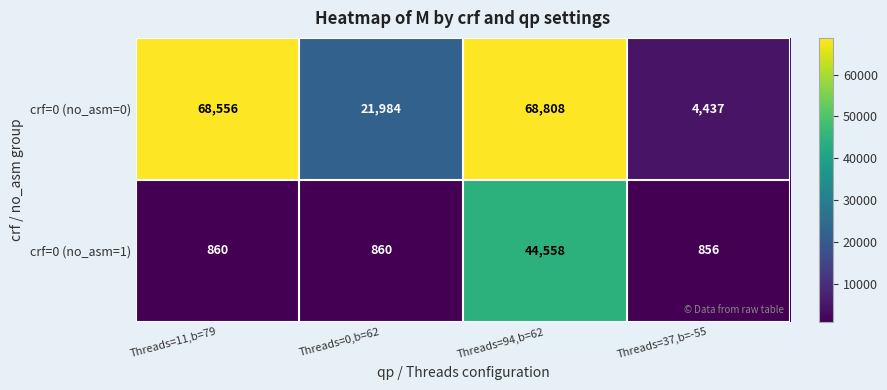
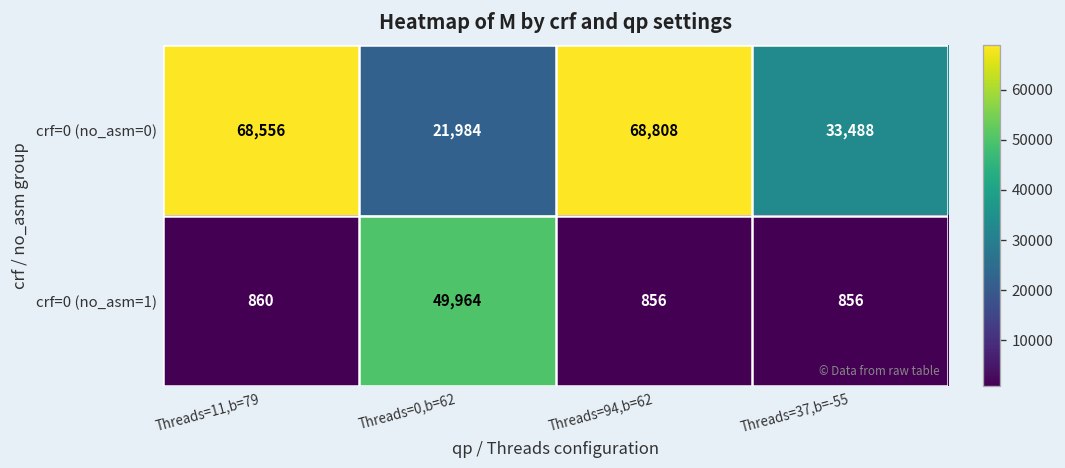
  {
    "crf=0 (no_asm=0)": {
      "Threads=11,b=79": "68,556",
      "Threads=0,b=62": "21,984",
      "Threads=94,b=62": "68,808",
-     "Threads=37,b=-55": "4,437"
+     "Threads=37,b=-55": "33,488"
    },
    "crf=0 (no_asm=1)": {
      "Threads=11,b=79": "860",
-     "Threads=0,b=62": "860",
-     "Threads=94,b=62": "44,558"
+     "Threads=0,b=62": "49,964",
+     "Threads=94,b=62": "856"
    }
  }
